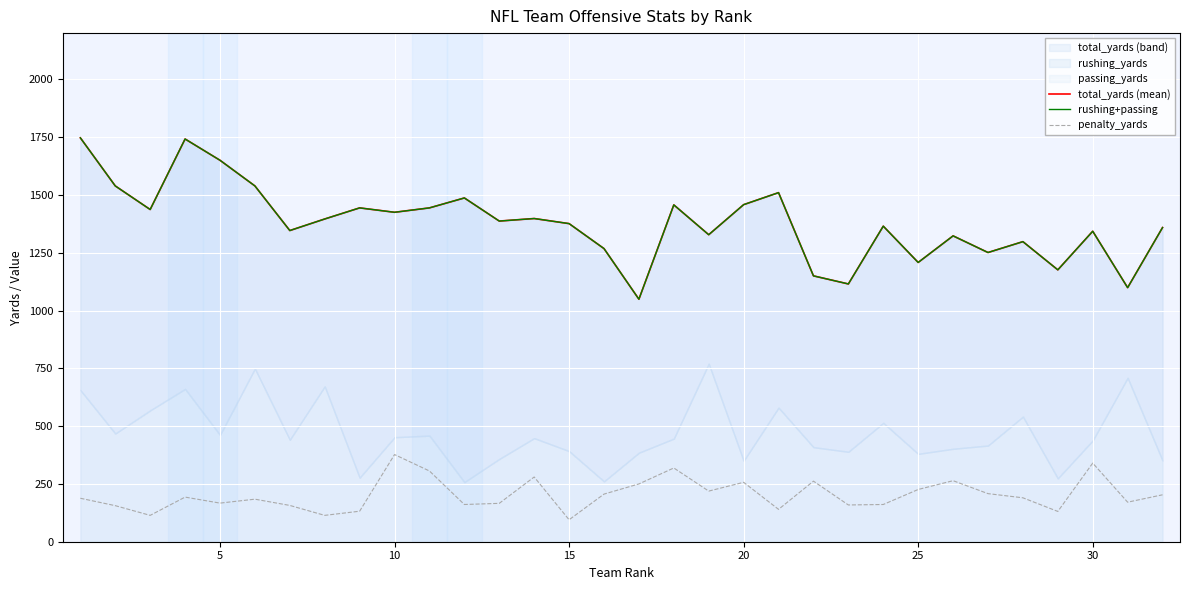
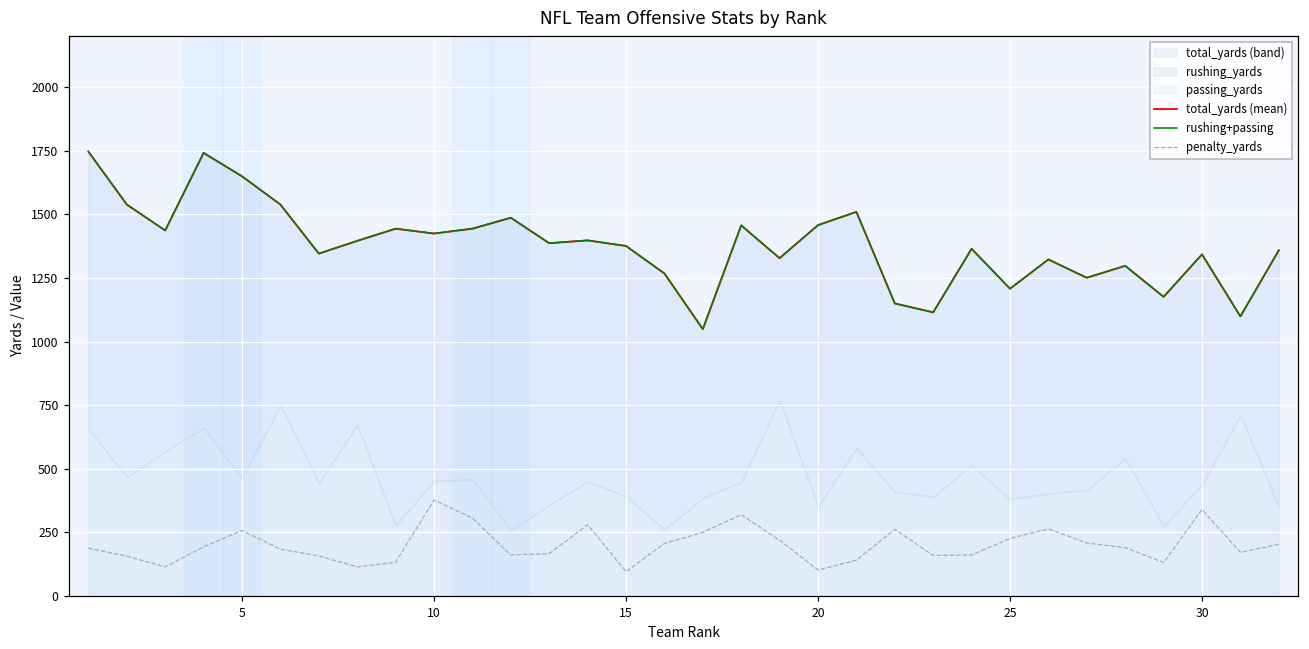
  {
    "penalty_yards": {
-     "5": 170,
+     "5": 260,
      "10": 380,
      "15": 100,
-     "20": 260,
+     "20": 100,
      "25": 230,
      "30": 340
    }
  }
